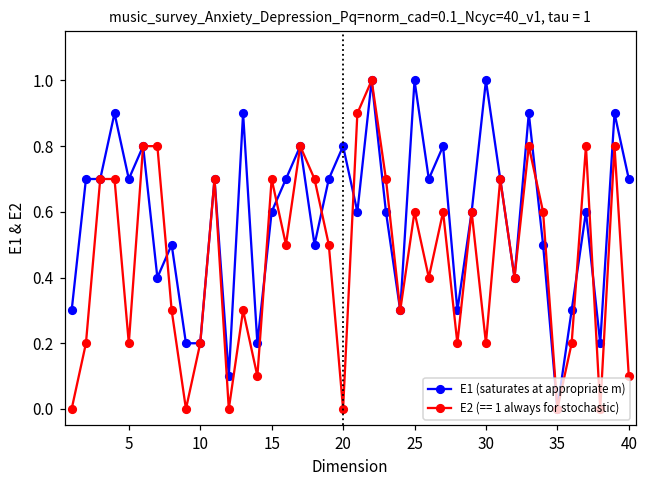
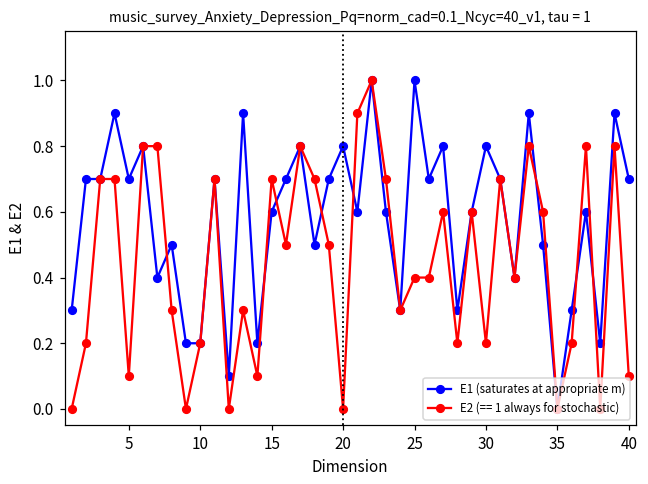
  {
    "E1 (saturates at appropriate m)": {
      "5": 0.70,
      "15": 0.60,
      "20": 0.80,
      "25": 1.00,
-     "30": 1.00,
+     "30": 0.80,
      "40": 0.70
    },
    "E2 (== 1 always for stochastic)": {
-     "5": 0.20,
+     "5": 0.10,
      "15": 0.70,
      "20": 0.00,
-     "25": 0.60,
+     "25": 0.40,
      "30": 0.20,
      "40": 0.10
    }
  }
